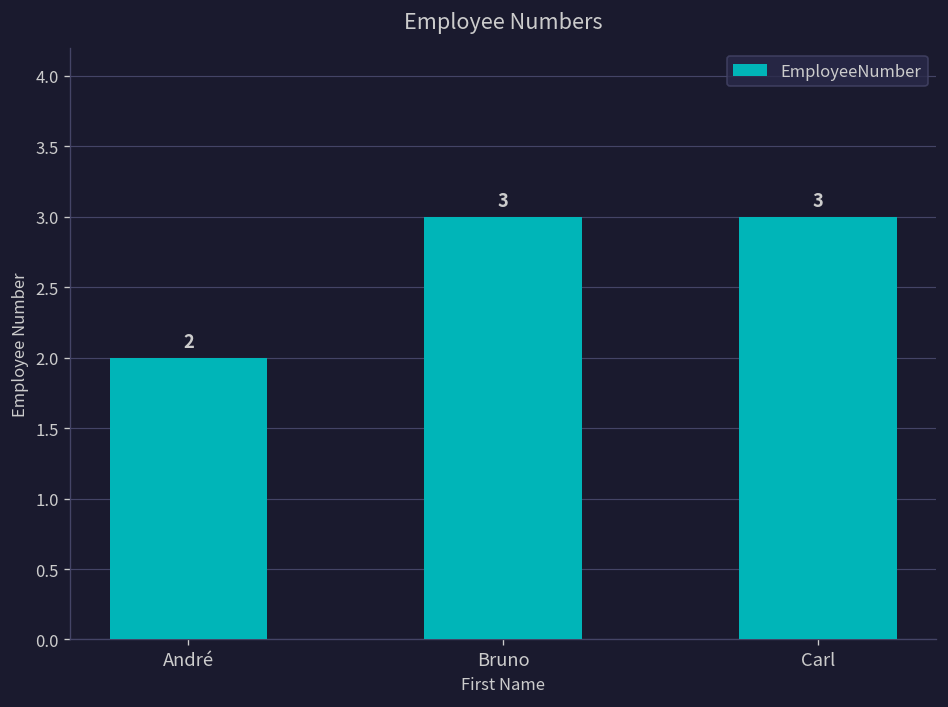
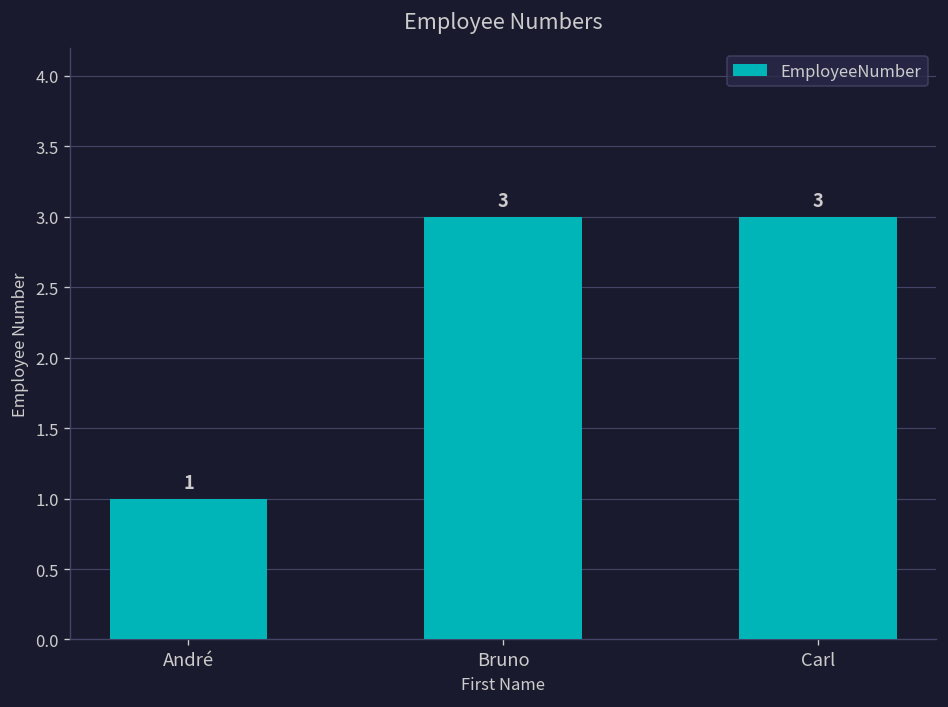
  {
-   "André": 2,
+   "André": 1,
    "Bruno": 3,
    "Carl": 3
  }
